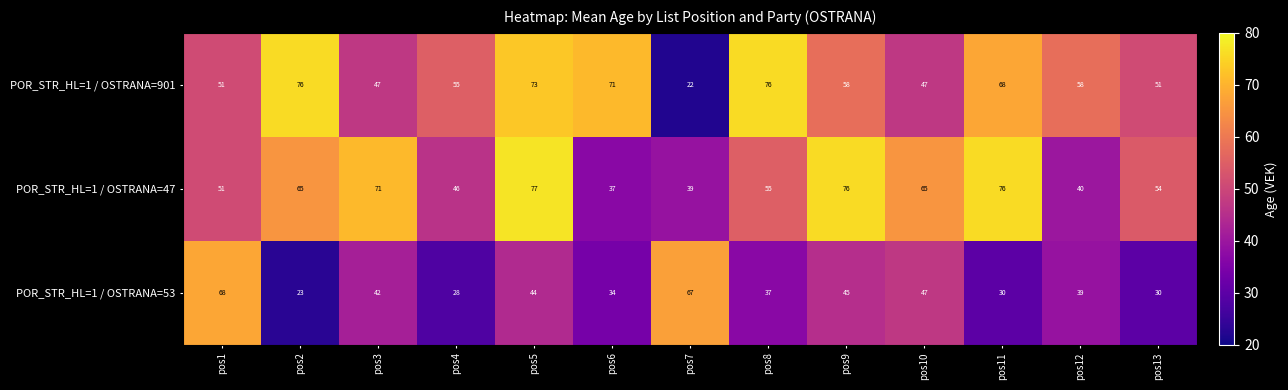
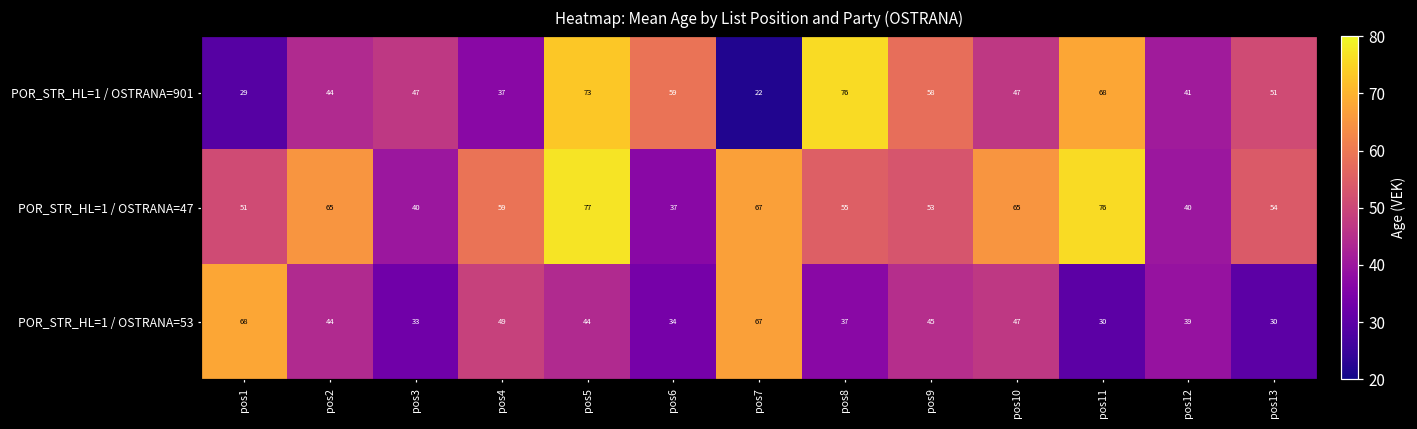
  {
    "POR_STR_HL=1 / OSTRANA=901": {
-     "pos1": 51,
-     "pos2": 76,
+     "pos1": 29,
+     "pos2": 44,
      "pos3": 47,
-     "pos4": 55,
+     "pos4": 37,
      "pos5": 73,
-     "pos6": 71,
+     "pos6": 59,
      "pos7": 22,
      "pos8": 76,
      "pos9": 58,
      "pos10": 47,
      "pos11": 68,
-     "pos12": 58,
+     "pos12": 41,
      "pos13": 51
    },
    "POR_STR_HL=1 / OSTRANA=47": {
      "pos1": 51,
      "pos2": 65,
-     "pos3": 71,
-     "pos4": 46,
+     "pos3": 40,
+     "pos4": 59,
      "pos5": 77,
      "pos6": 37,
-     "pos7": 39,
+     "pos7": 67,
      "pos8": 55,
-     "pos9": 76,
+     "pos9": 53,
      "pos10": 65,
      "pos11": 76,
      "pos12": 40,
      "pos13": 54
    },
    "POR_STR_HL=1 / OSTRANA=53": {
      "pos1": 68,
-     "pos2": 23,
-     "pos3": 42,
-     "pos4": 28,
+     "pos2": 44,
+     "pos3": 33,
+     "pos4": 49,
      "pos5": 44,
      "pos6": 34,
      "pos7": 67,
      "pos8": 37,
      "pos9": 45,
      "pos10": 47,
      "pos11": 30,
      "pos12": 39,
      "pos13": 30
    }
  }
